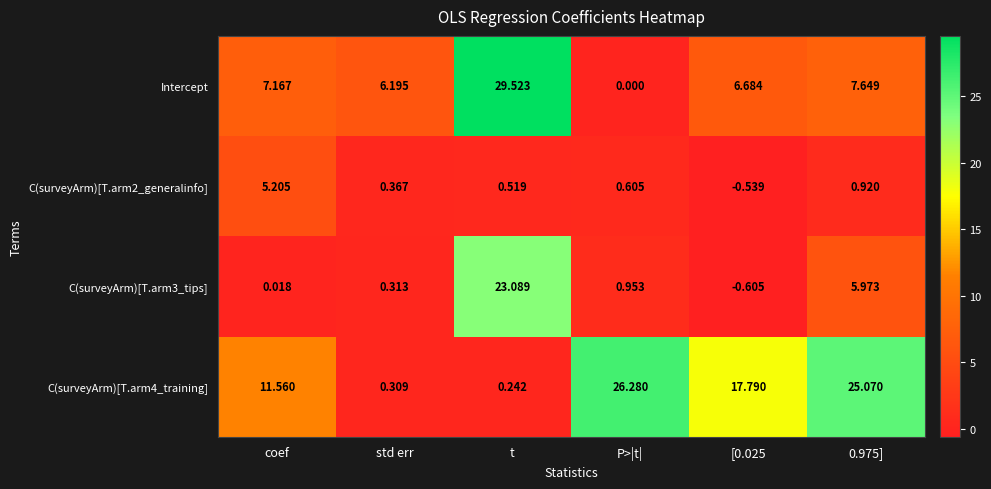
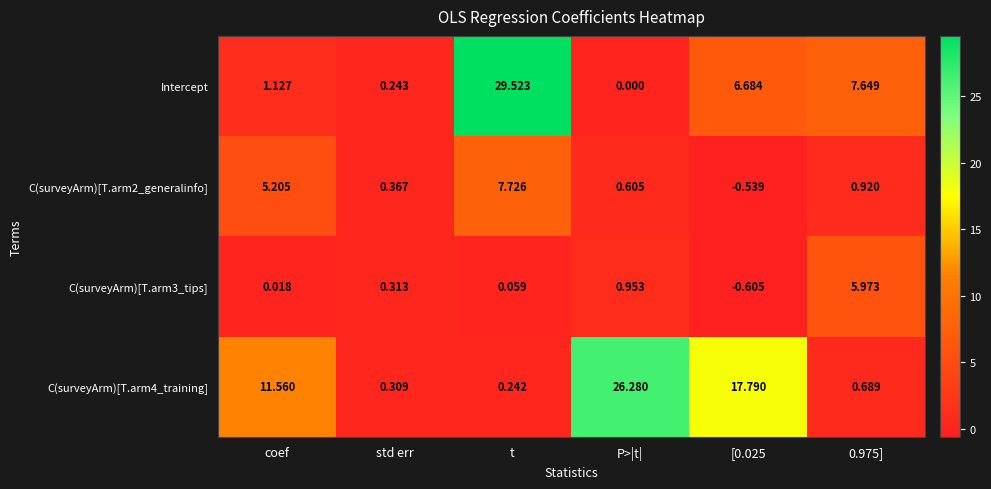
  {
    "Intercept": {
-     "coef": 7.167,
-     "std err": 6.195,
+     "coef": 1.127,
+     "std err": 0.243,
      "t": 29.523,
      "P>|t|": 0.000,
      "[0.025": 6.684,
      "0.975]": 7.649
    },
    "C(surveyArm)[T.arm2_generalinfo]": {
      "coef": 5.205,
      "std err": 0.367,
-     "t": 0.519,
+     "t": 7.726,
      "P>|t|": 0.605,
      "[0.025": -0.539,
      "0.975]": 0.920
    },
    "C(surveyArm)[T.arm3_tips]": {
      "coef": 0.018,
      "std err": 0.313,
-     "t": 23.089,
+     "t": 0.059,
      "P>|t|": 0.953,
      "[0.025": -0.605,
      "0.975]": 5.973
    },
    "C(surveyArm)[T.arm4_training]": {
      "coef": 11.560,
      "std err": 0.309,
      "t": 0.242,
      "P>|t|": 26.280,
      "[0.025": 17.790,
-     "0.975]": 25.070
+     "0.975]": 0.689
    }
  }
